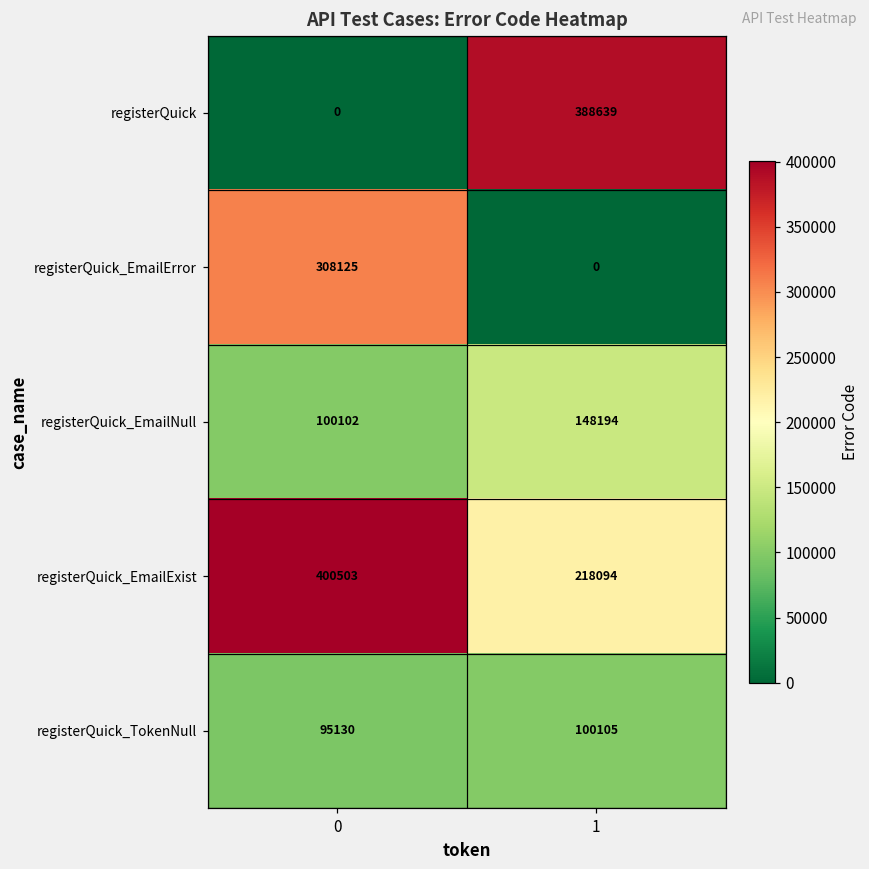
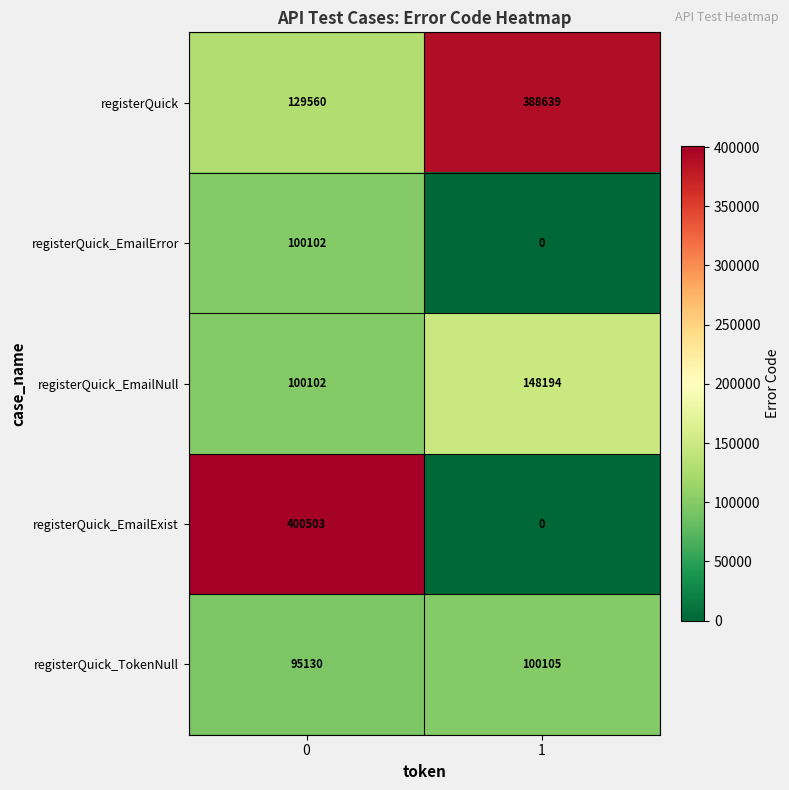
  {
    "registerQuick": {
-     "0": 0,
+     "0": 129560,
      "1": 388639
    },
    "registerQuick_EmailError": {
-     "0": 308125,
+     "0": 100102,
      "1": 0
    },
    "registerQuick_EmailNull": {
      "0": 100102,
      "1": 148194
    },
    "registerQuick_EmailExist": {
      "0": 400503,
-     "1": 218094
+     "1": 0
    },
    "registerQuick_TokenNull": {
      "0": 95130,
      "1": 100105
    }
  }
